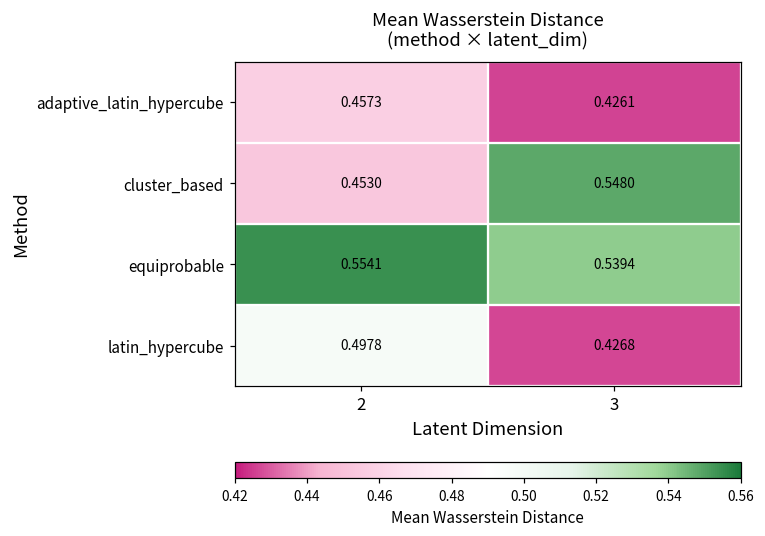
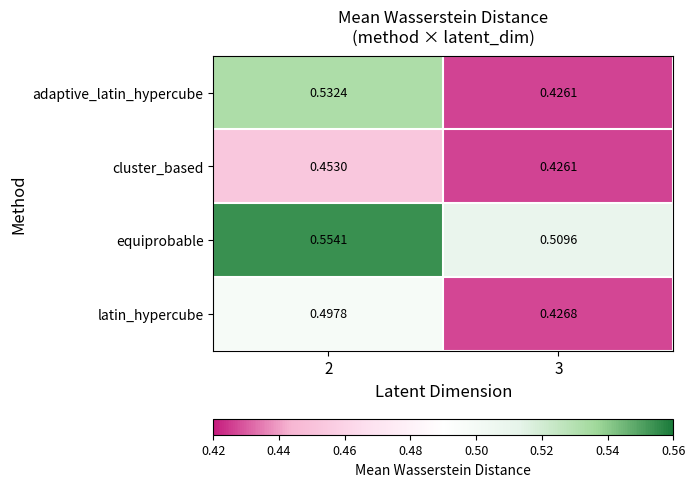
  {
    "adaptive_latin_hypercube": {
-     "2": 0.4573,
+     "2": 0.5324,
      "3": 0.4261
    },
    "cluster_based": {
      "2": 0.4530,
-     "3": 0.5480
+     "3": 0.4261
    },
    "equiprobable": {
      "2": 0.5541,
-     "3": 0.5394
+     "3": 0.5096
    },
    "latin_hypercube": {
      "2": 0.4978,
      "3": 0.4268
    }
  }
